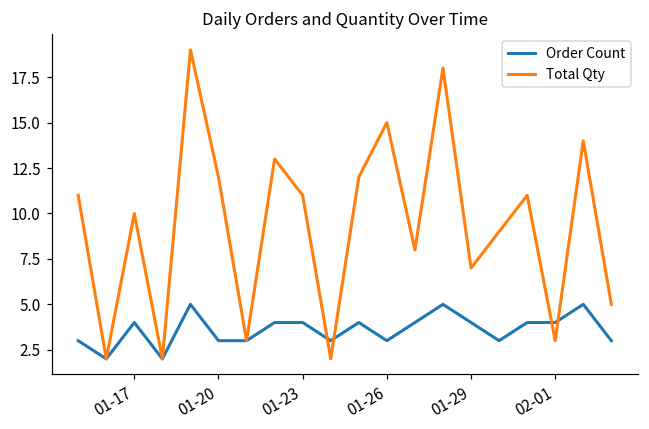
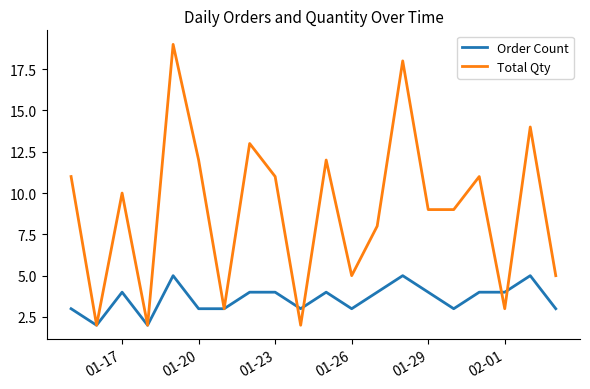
  {
    "Order Count": {
      "01-17": 4,
      "01-20": 3,
      "01-23": 4,
      "01-26": 3,
      "01-29": 4,
      "02-01": 4
    },
    "Total Qty": {
      "01-17": 10,
      "01-20": 12,
      "01-23": 11,
-     "01-26": 15,
-     "01-29": 7,
+     "01-26": 5,
+     "01-29": 9,
      "02-01": 3
    }
  }
